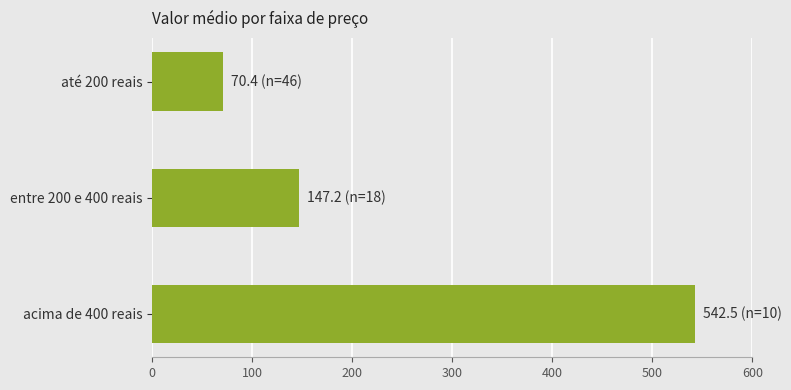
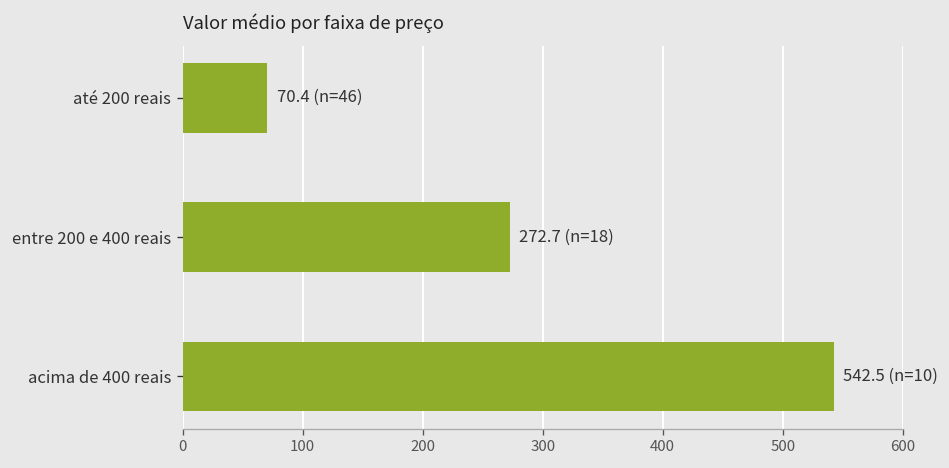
  {
    "até 200 reais": 70.4,
-   "entre 200 e 400 reais": 147.2,
+   "entre 200 e 400 reais": 272.7,
    "acima de 400 reais": 542.5
  }
